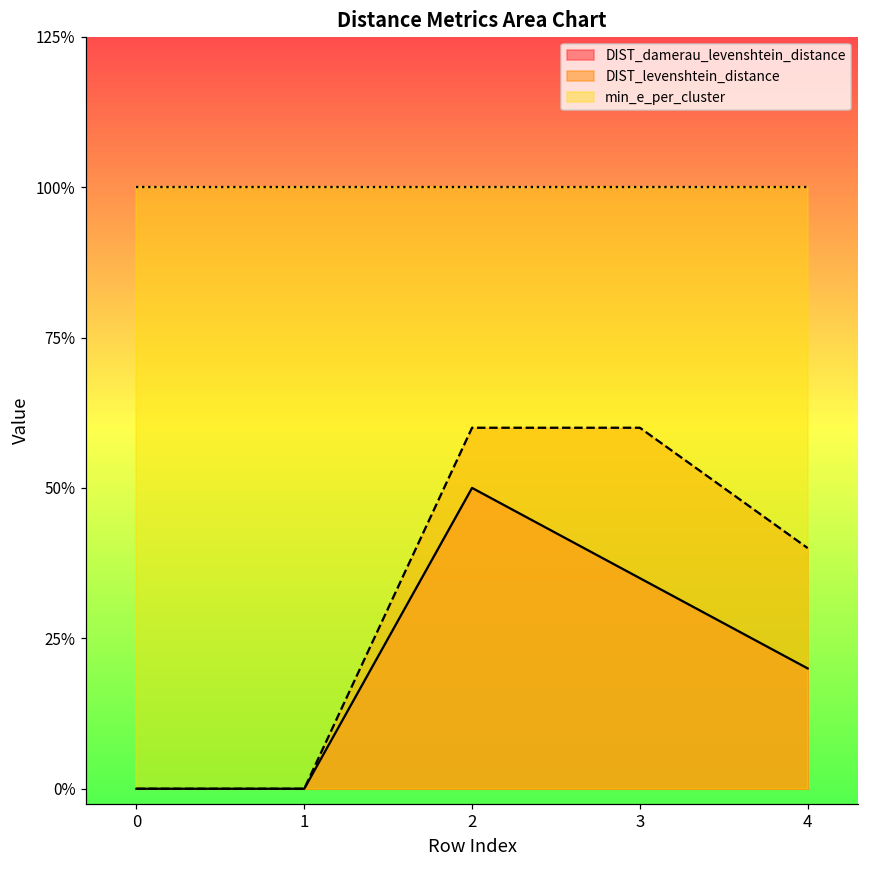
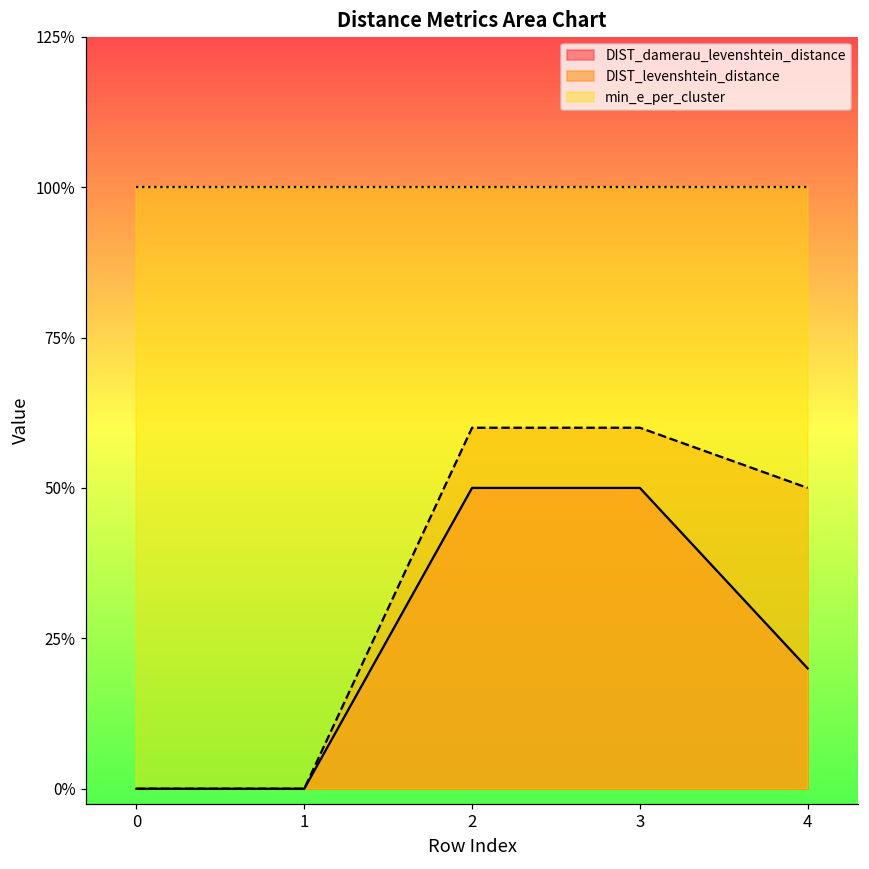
  {
    "DIST_damerau_levenshtein_distance": {
      "2": "50%",
-     "3": "35%",
+     "3": "50%",
      "4": "20%"
    },
    "DIST_levenshtein_distance": {
      "2": "60%",
      "3": "60%",
-     "4": "40%"
+     "4": "50%"
    },
    "min_e_per_cluster": {
      "0": "100%",
      "1": "100%",
      "2": "100%",
      "3": "100%",
      "4": "100%"
    }
  }
